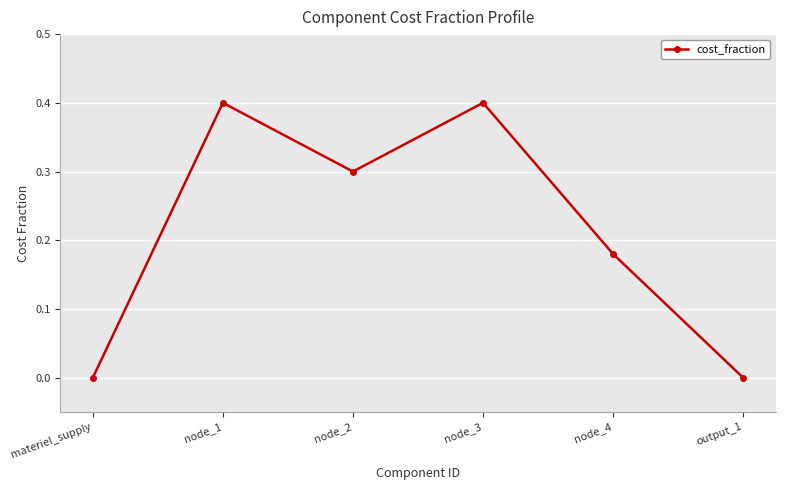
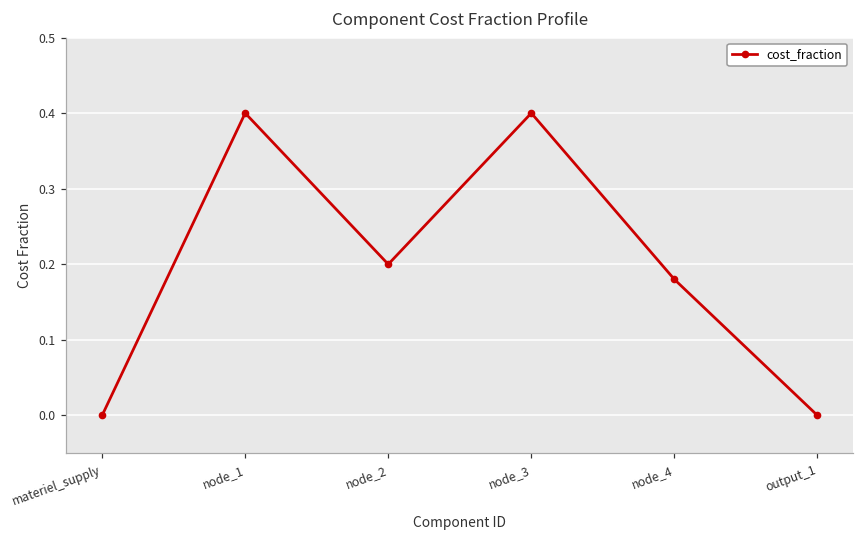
  {
    "materiel_supply": 0.0,
    "node_1": 0.4,
-   "node_2": 0.3,
+   "node_2": 0.2,
    "node_3": 0.4,
    "node_4": 0.18,
    "output_1": 0.0
  }
